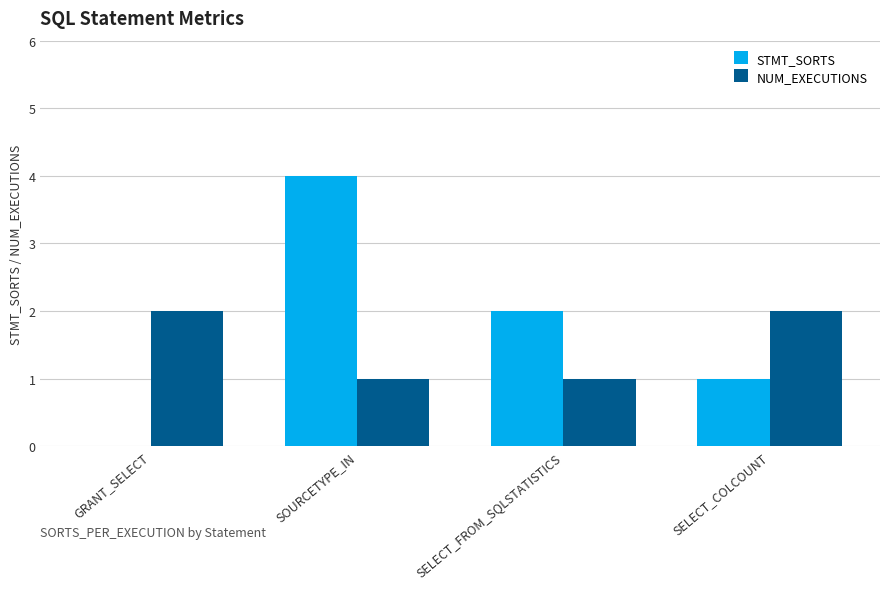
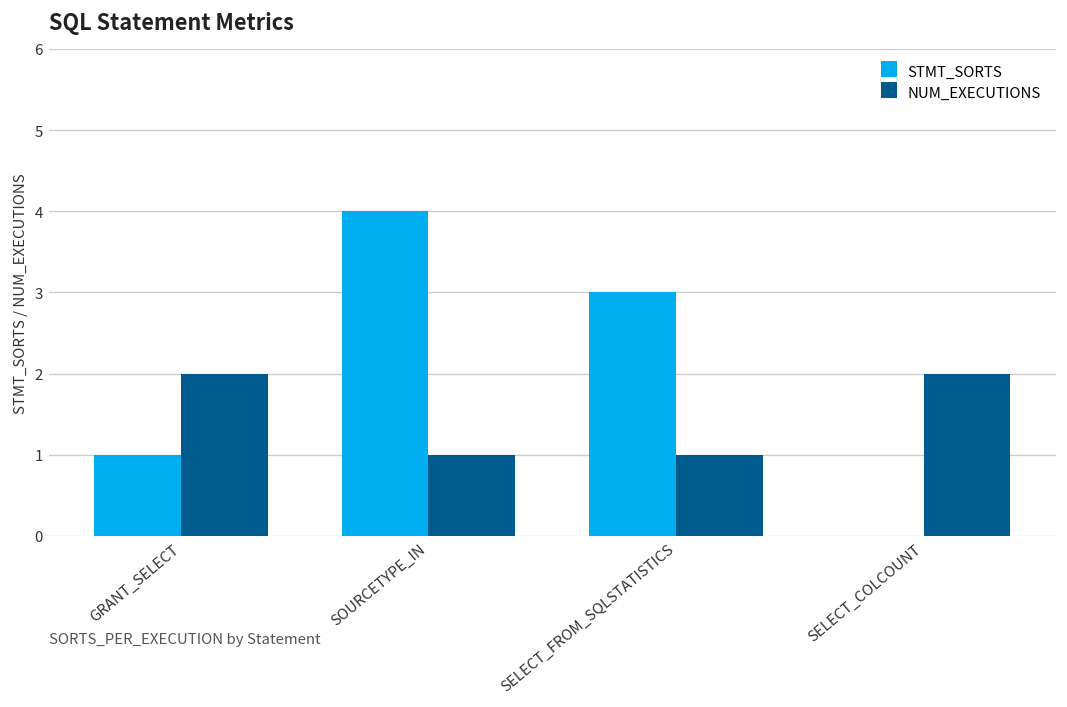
  {
    "STMT_SORTS": {
-     "GRANT_SELECT": 0,
+     "GRANT_SELECT": 1,
      "SOURCETYPE_IN": 4,
-     "SELECT_FROM_SQLSTATISTICS": 2,
-     "SELECT_COLCOUNT": 1
+     "SELECT_FROM_SQLSTATISTICS": 3,
+     "SELECT_COLCOUNT": 0
    },
    "NUM_EXECUTIONS": {
      "GRANT_SELECT": 2,
      "SOURCETYPE_IN": 1,
      "SELECT_FROM_SQLSTATISTICS": 1,
      "SELECT_COLCOUNT": 2
    }
  }
